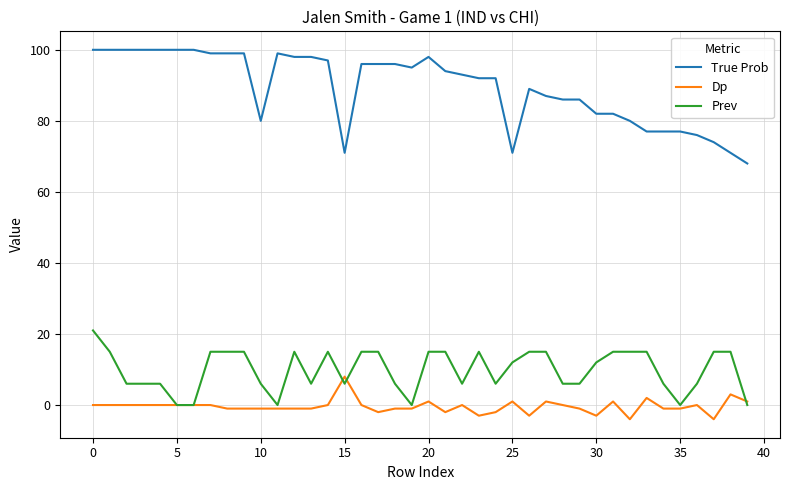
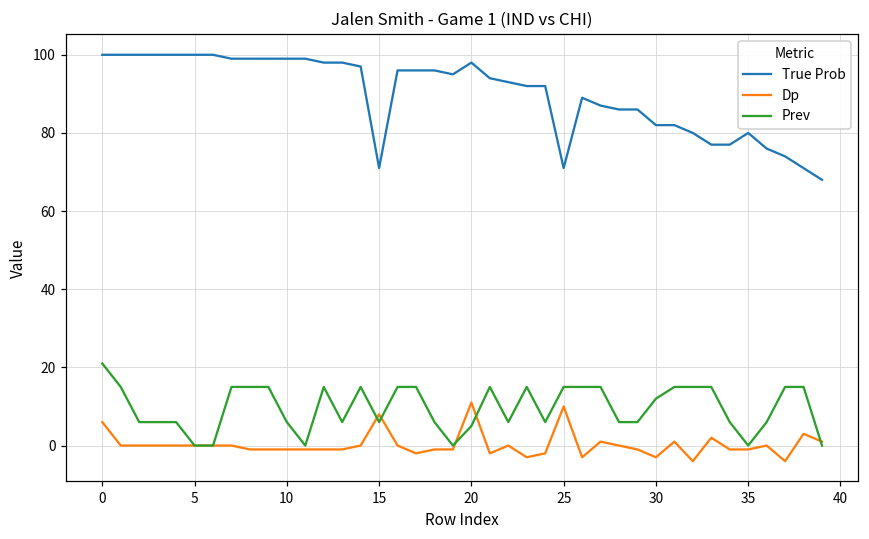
  {
    "True Prob": {
      "0": 100,
      "5": 100,
-     "10": 80,
+     "10": 99,
      "15": 71,
      "20": 98,
      "25": 71,
      "30": 82,
-     "35": 77
+     "35": 80
    },
    "Dp": {
-     "0": 0,
+     "0": 6,
      "10": -1,
      "15": 8,
-     "20": 1,
-     "25": 1,
+     "20": 11,
+     "25": 10,
      "30": -3,
      "35": -1
    },
    "Prev": {
      "0": 21,
      "10": 6,
      "15": 6,
-     "20": 15,
-     "25": 12,
+     "20": 5,
+     "25": 15,
      "30": 12,
      "35": 0
    }
  }
